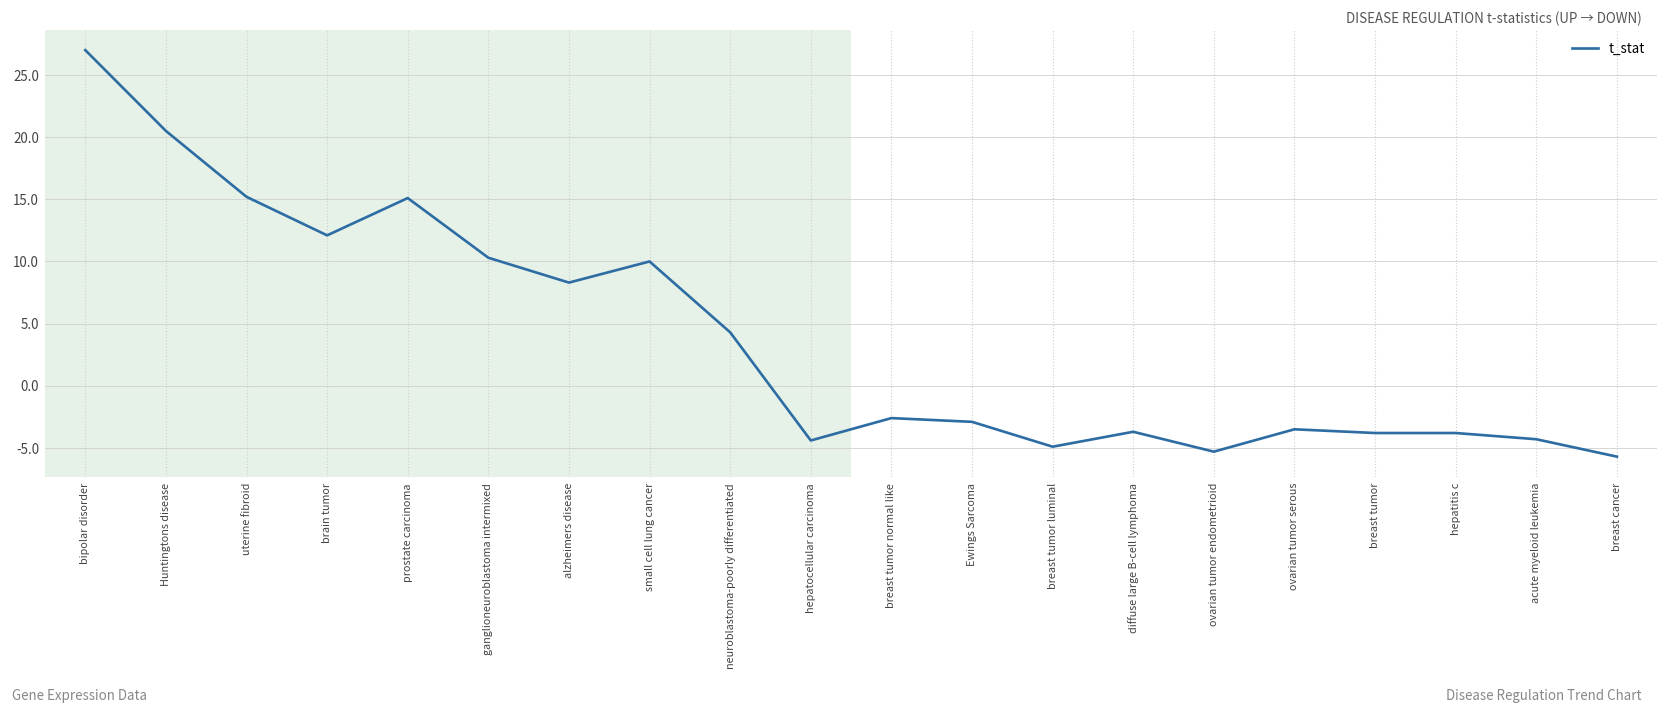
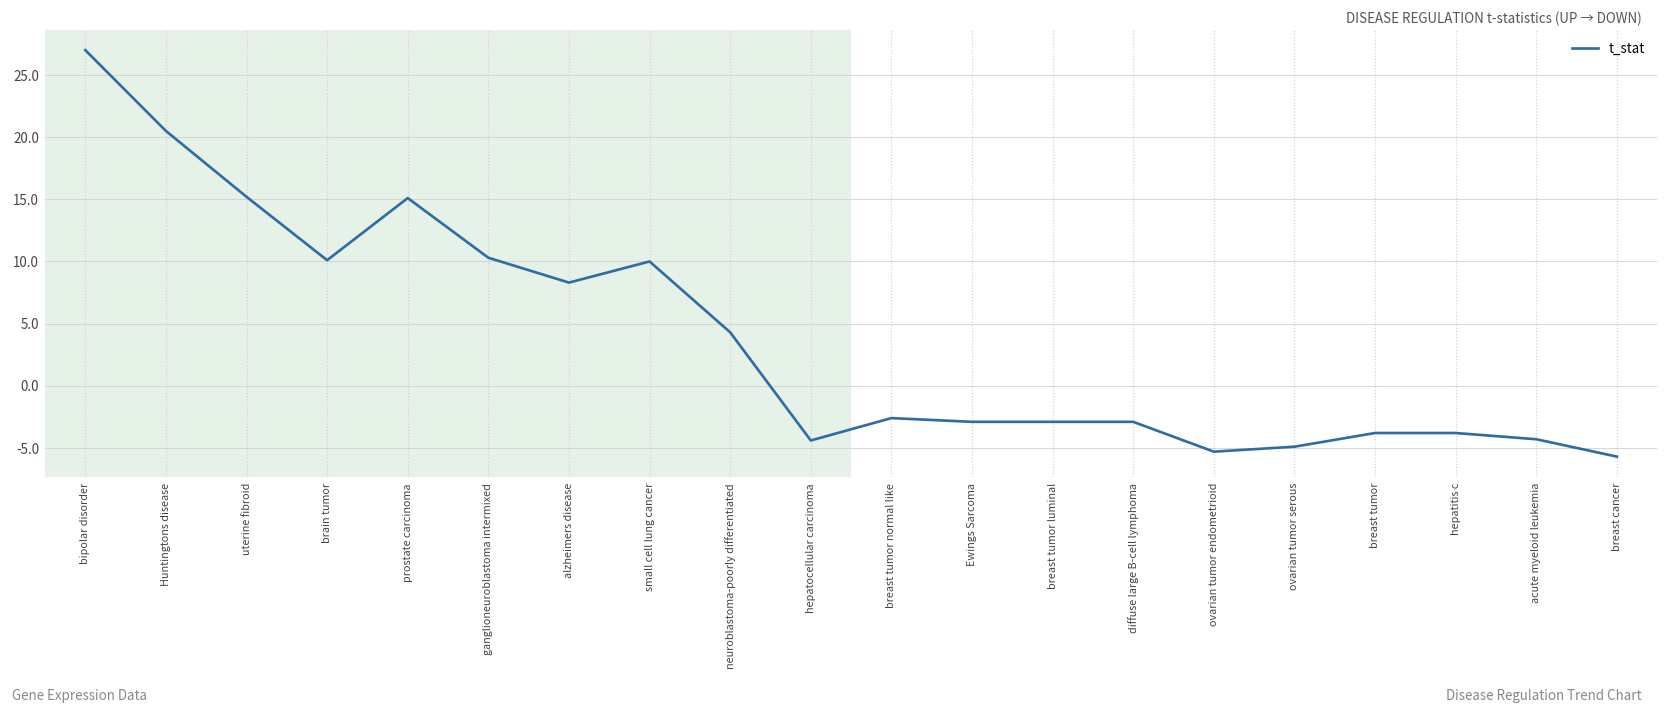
  {
    "bipolar disorder": 27.0,
    "Huntingtons disease": 20.5,
    "uterine fibroid": 15.2,
-   "brain tumor": 12.1,
+   "brain tumor": 10.1,
    "prostate carcinoma": 15.1,
    "ganglioneuroblastoma intermixed": 10.3,
    "alzheimers disease": 8.3,
    "small cell lung cancer": 10.0,
    "neuroblastoma-poorly differentiated": 4.3,
    "hepatocellular carcinoma": -4.4,
    "breast tumor normal like": -2.6,
    "Ewings Sarcoma": -2.9,
-   "breast tumor luminal": -4.9,
-   "diffuse large B-cell lymphoma": -3.7,
+   "breast tumor luminal": -2.9,
+   "diffuse large B-cell lymphoma": -2.9,
    "ovarian tumor endometrioid": -5.3,
-   "ovarian tumor serous": -3.5,
+   "ovarian tumor serous": -4.9,
    "breast tumor": -3.8,
    "hepatitis c": -3.8,
    "acute myeloid leukemia": -4.3,
    "breast cancer": -5.7
  }
